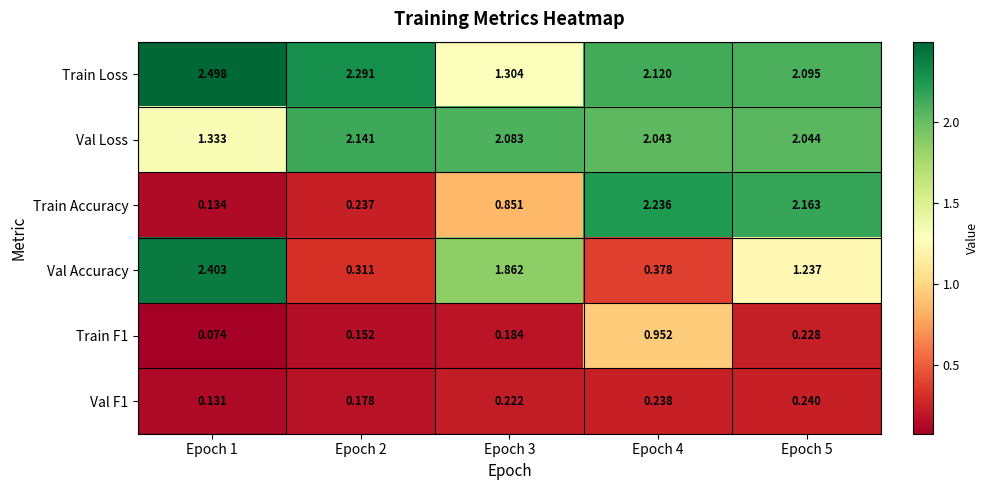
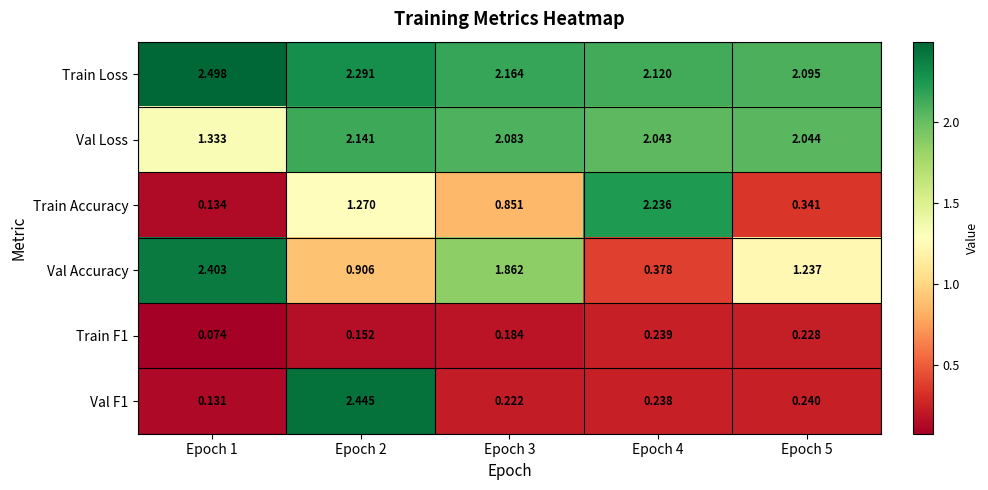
  {
    "Train Loss": {
      "Epoch 1": 2.498,
      "Epoch 2": 2.291,
-     "Epoch 3": 1.304,
+     "Epoch 3": 2.164,
      "Epoch 4": 2.120,
      "Epoch 5": 2.095
    },
    "Val Loss": {
      "Epoch 1": 1.333,
      "Epoch 2": 2.141,
      "Epoch 3": 2.083,
      "Epoch 4": 2.043,
      "Epoch 5": 2.044
    },
    "Train Accuracy": {
      "Epoch 1": 0.134,
-     "Epoch 2": 0.237,
+     "Epoch 2": 1.270,
      "Epoch 3": 0.851,
      "Epoch 4": 2.236,
-     "Epoch 5": 2.163
+     "Epoch 5": 0.341
    },
    "Val Accuracy": {
      "Epoch 1": 2.403,
-     "Epoch 2": 0.311,
+     "Epoch 2": 0.906,
      "Epoch 3": 1.862,
      "Epoch 4": 0.378,
      "Epoch 5": 1.237
    },
    "Train F1": {
      "Epoch 1": 0.074,
      "Epoch 2": 0.152,
      "Epoch 3": 0.184,
-     "Epoch 4": 0.952,
+     "Epoch 4": 0.239,
      "Epoch 5": 0.228
    },
    "Val F1": {
      "Epoch 1": 0.131,
-     "Epoch 2": 0.178,
+     "Epoch 2": 2.445,
      "Epoch 3": 0.222,
      "Epoch 4": 0.238,
      "Epoch 5": 0.240
    }
  }
